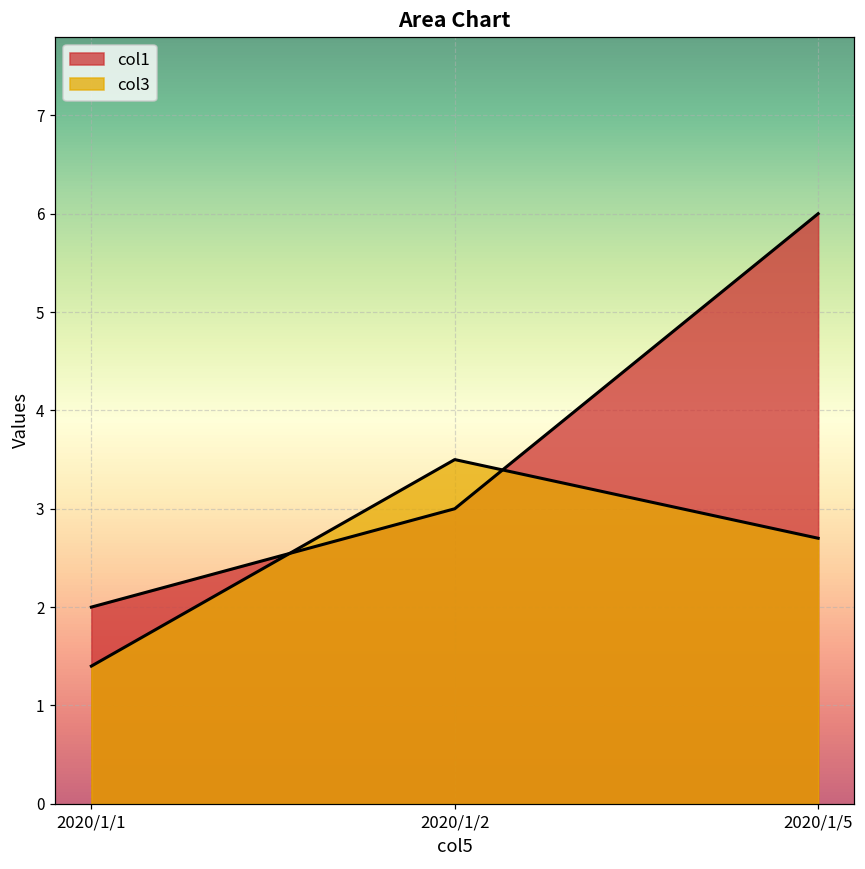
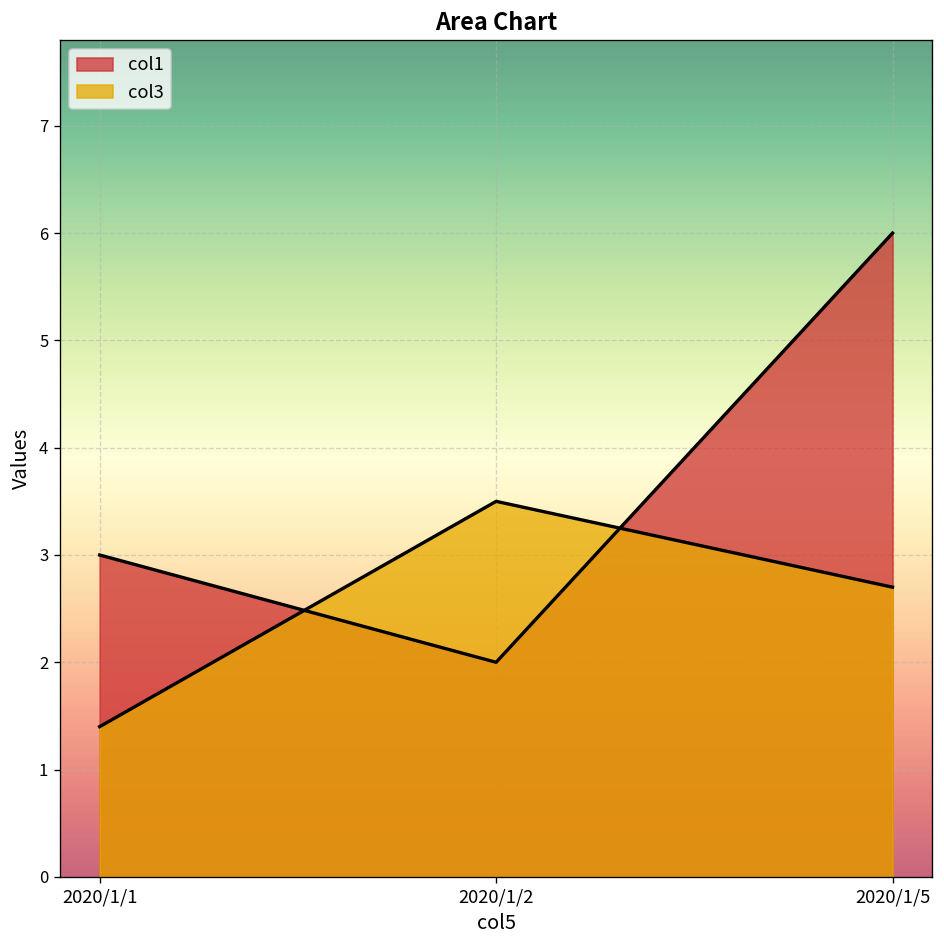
  {
    "col1": {
-     "2020/1/1": 2,
-     "2020/1/2": 3,
+     "2020/1/1": 3,
+     "2020/1/2": 2,
      "2020/1/5": 6
    },
    "col3": {
      "2020/1/1": 1.4,
      "2020/1/2": 3.5,
      "2020/1/5": 2.7
    }
  }
